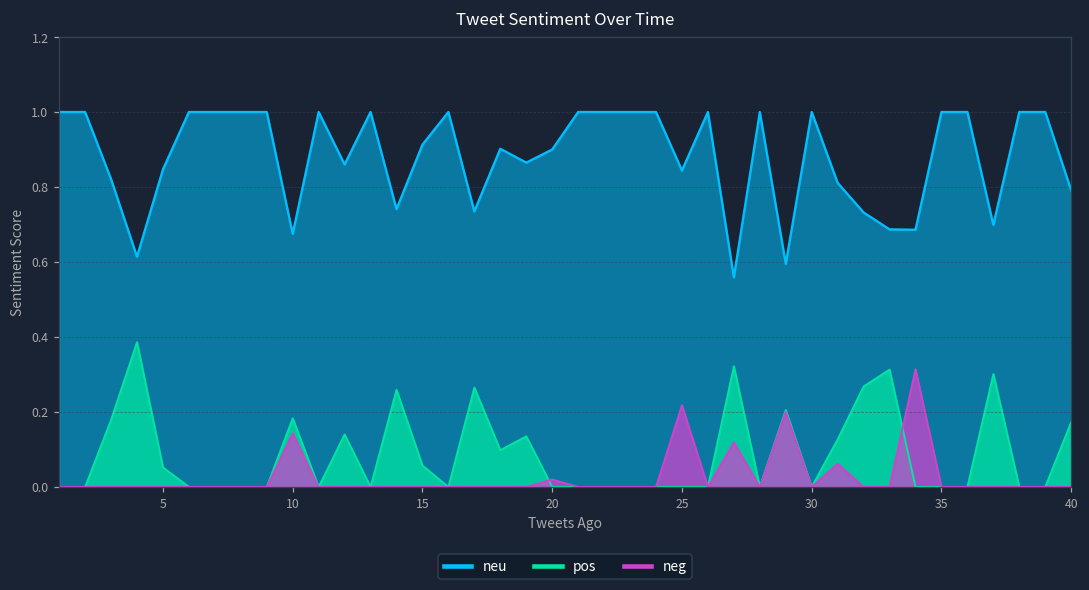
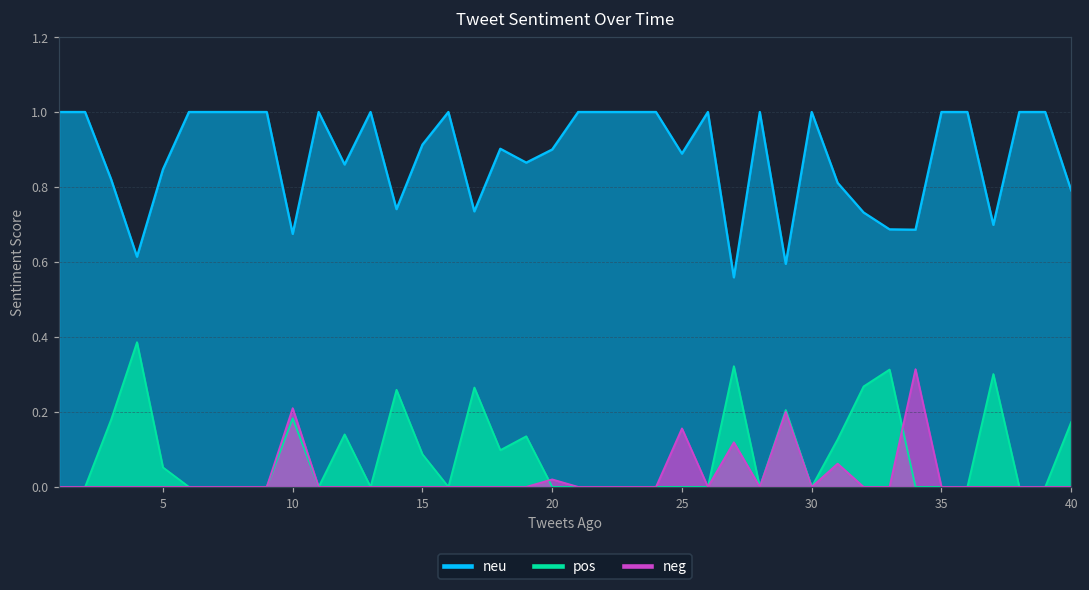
  {
    "neu": {
      "5": 0.85,
      "10": 0.68,
      "15": 0.91,
      "20": 0.90,
-     "25": 0.84,
+     "25": 0.89,
      "30": 1.00,
      "35": 1.00,
      "40": 0.79
    },
    "pos": {
      "5": 0.05,
      "10": 0.18,
-     "15": 0.06,
+     "15": 0.09,
      "20": 0.00,
      "25": 0.00,
      "40": 0.17
    },
    "neg": {
      "5": 0.00,
-     "10": 0.14,
+     "10": 0.21,
      "15": 0.00,
      "20": 0.02,
-     "25": 0.22,
+     "25": 0.16,
      "40": 0.00
    }
  }
